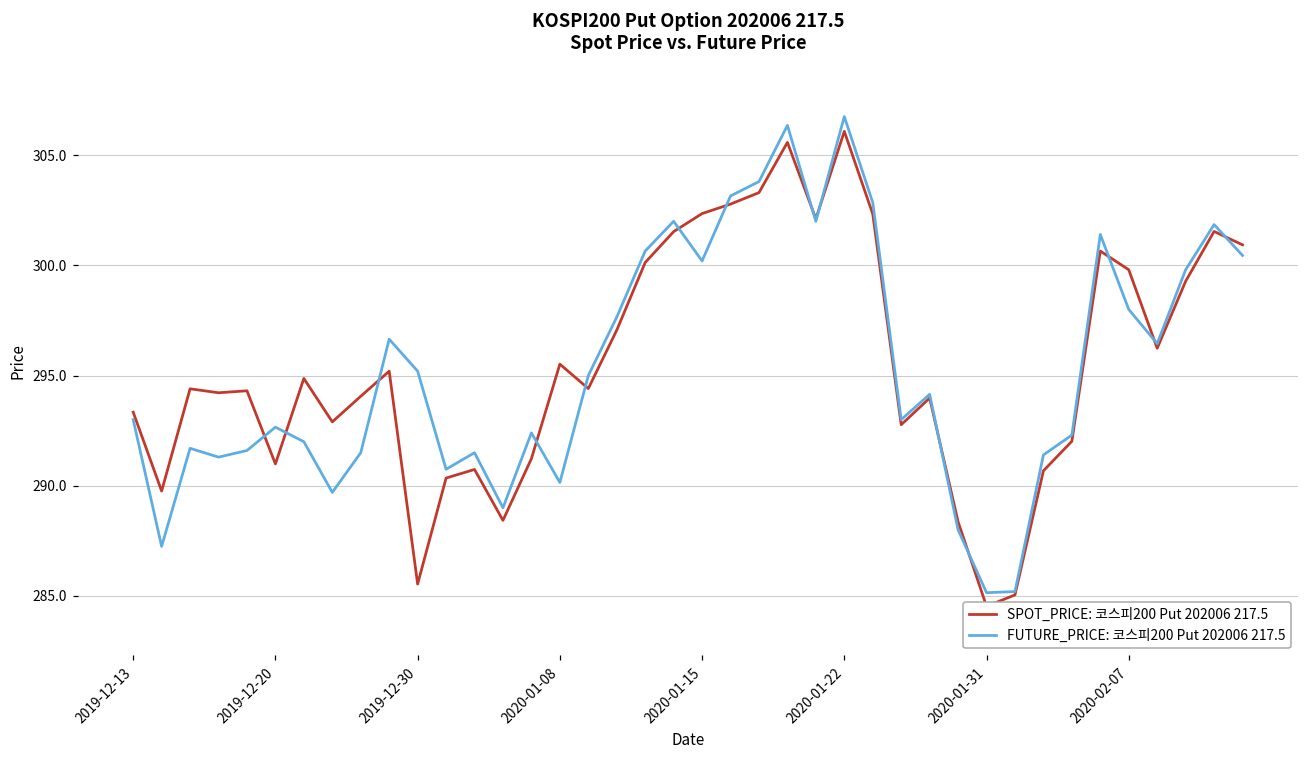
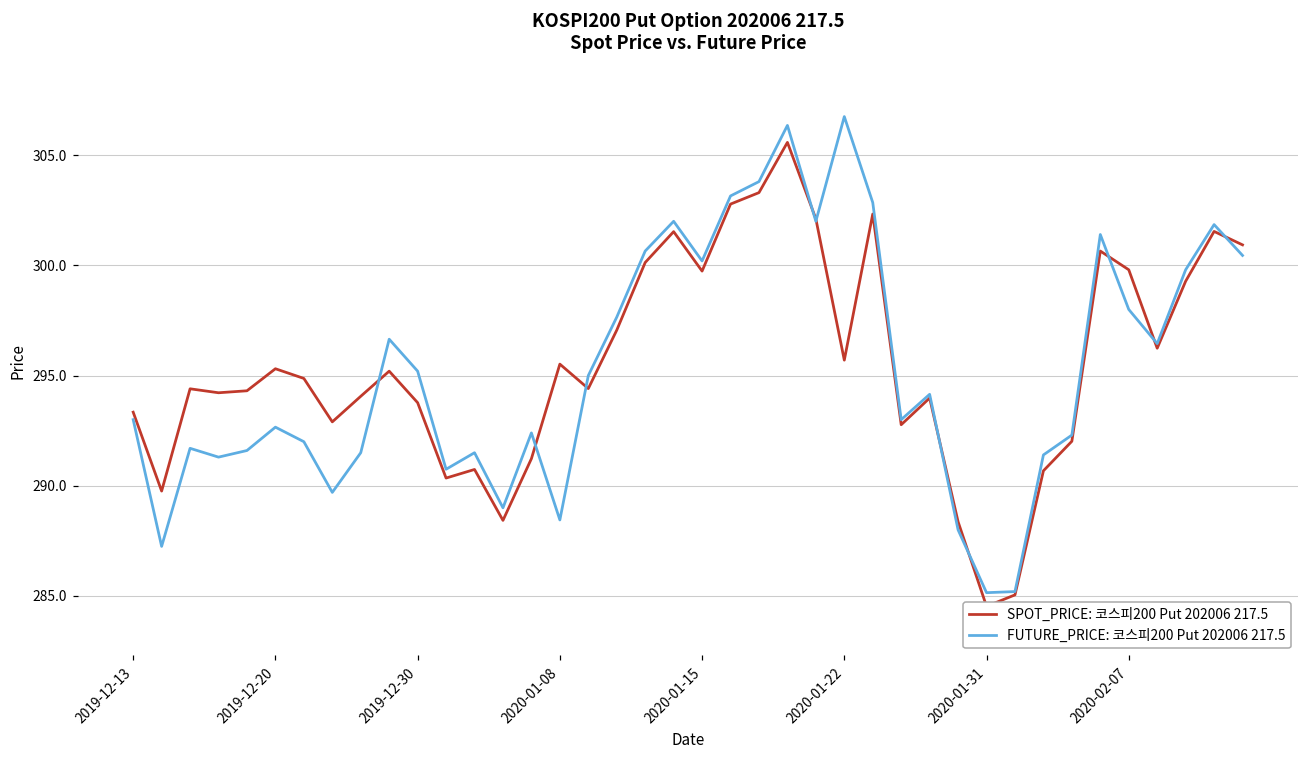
  {
    "SPOT_PRICE: 코스피200 Put 202006 217.5": {
      "2019-12-13": 293.3,
-     "2019-12-20": 291.0,
-     "2019-12-30": 285.5,
+     "2019-12-20": 295.3,
+     "2019-12-30": 293.8,
      "2020-01-08": 295.5,
-     "2020-01-15": 302.4,
-     "2020-01-22": 306.1,
+     "2020-01-15": 299.7,
+     "2020-01-22": 295.7,
      "2020-02-07": 299.8
    },
    "FUTURE_PRICE: 코스피200 Put 202006 217.5": {
      "2019-12-13": 293.0,
      "2019-12-20": 292.7,
      "2019-12-30": 295.2,
-     "2020-01-08": 290.2,
+     "2020-01-08": 288.5,
      "2020-01-15": 300.2,
      "2020-01-22": 306.8,
      "2020-01-31": 285.2,
      "2020-02-07": 298.0
    }
  }
